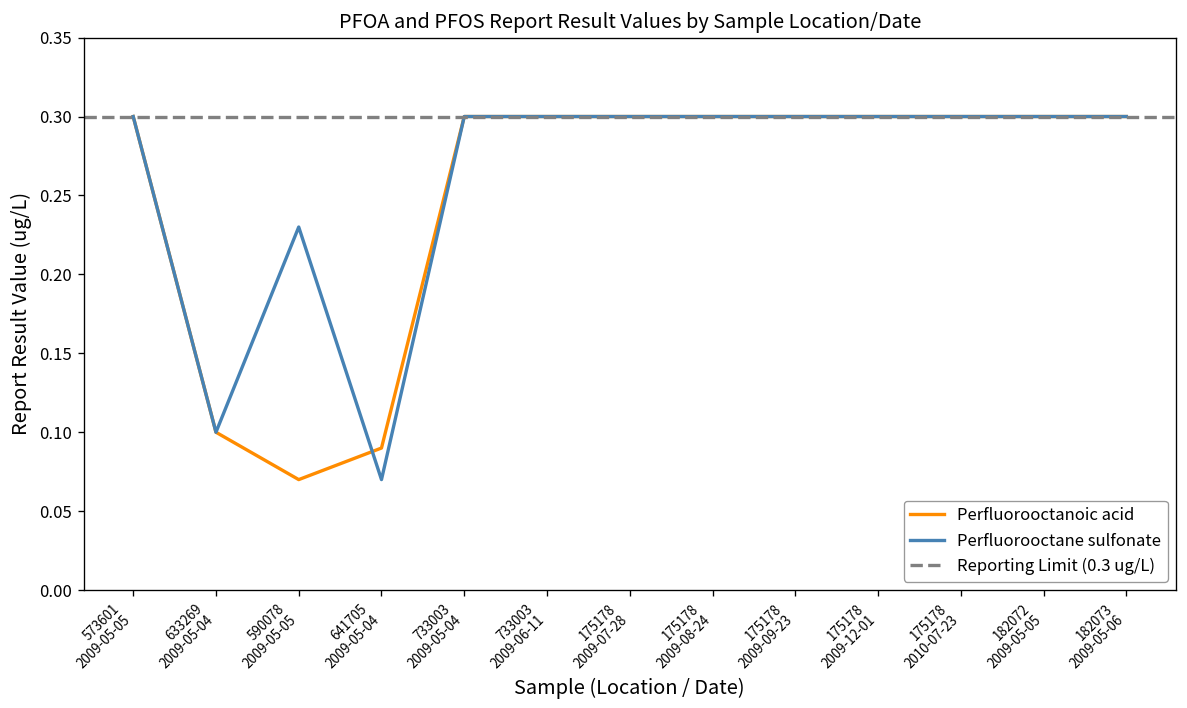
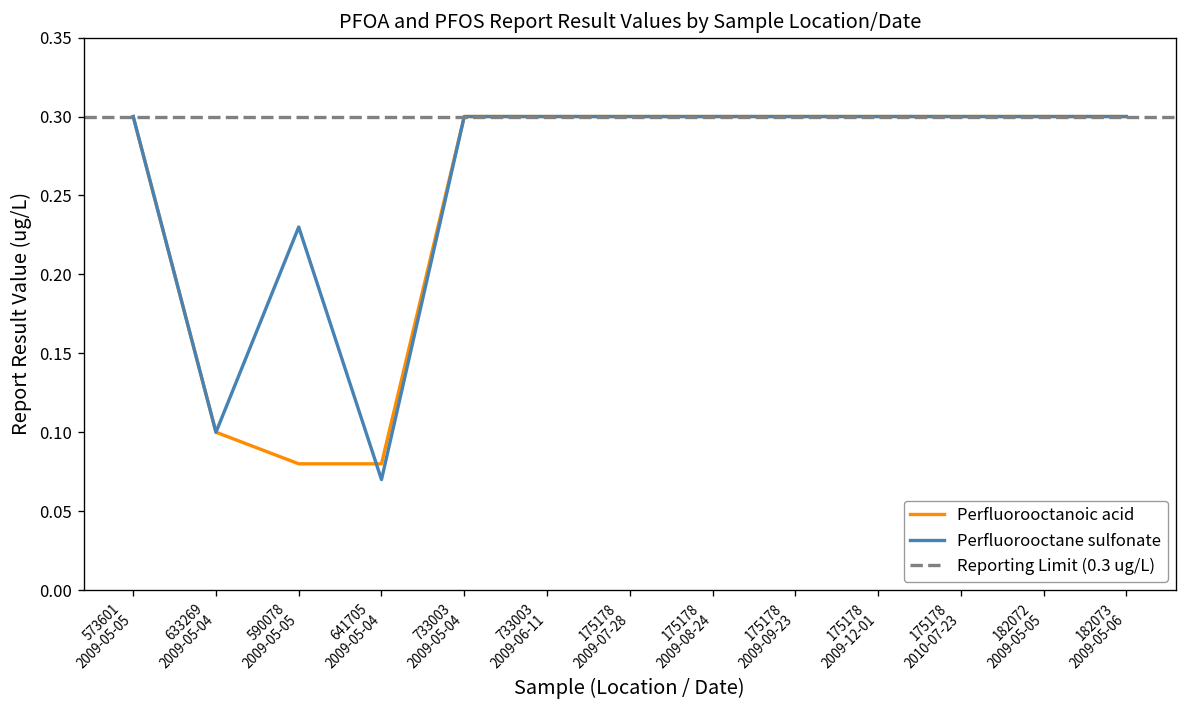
  {
    "Perfluorooctanoic acid": {
-     "590078 2009-05-05": 0.07,
-     "641705 2009-05-04": 0.09
+     "590078 2009-05-05": 0.08,
+     "641705 2009-05-04": 0.08
    },
    "Perfluorooctane sulfonate": {
      "590078 2009-05-05": 0.23,
      "641705 2009-05-04": 0.07
    }
  }
